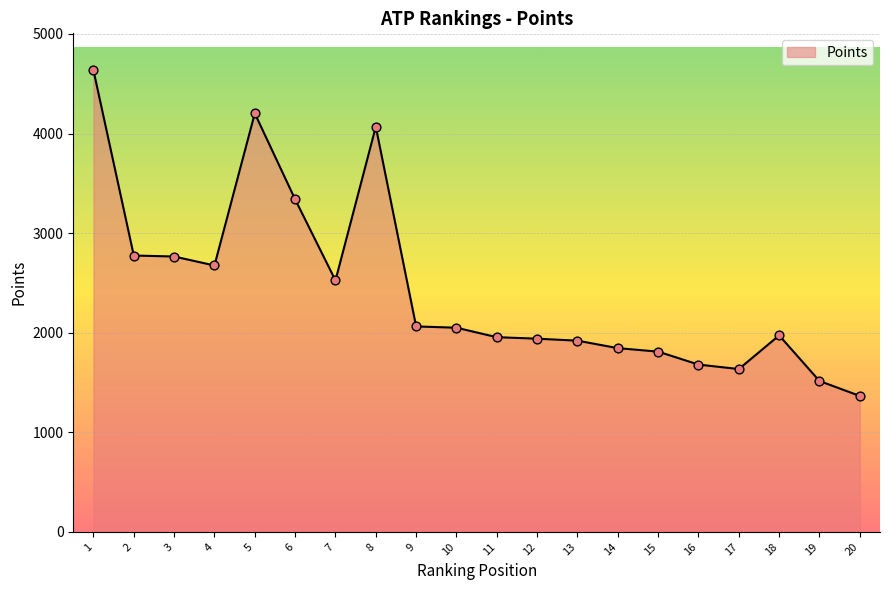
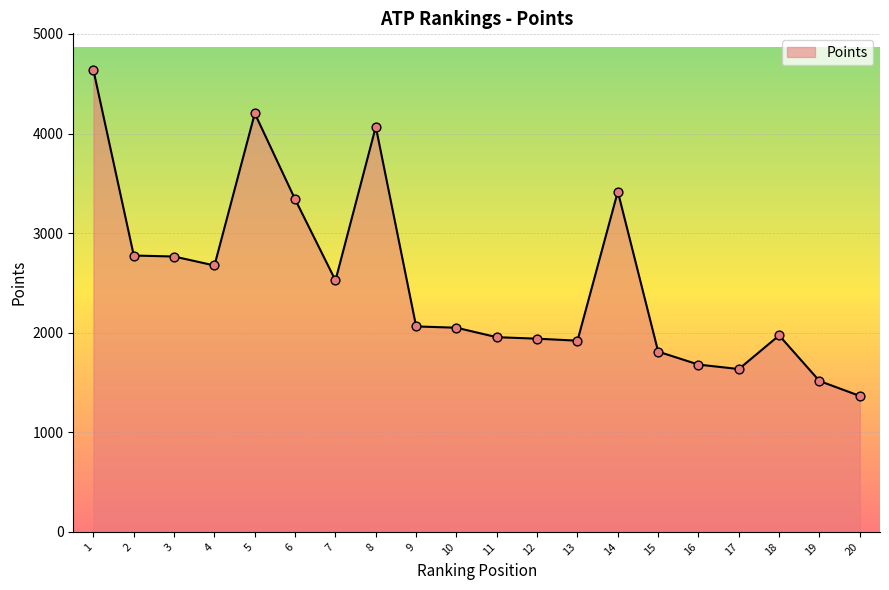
  {
    "1": 4600,
    "2": 2800,
    "3": 2800,
    "4": 2700,
    "5": 4200,
    "6": 3300,
    "7": 2500,
    "8": 4100,
    "9": 2100,
    "10": 2100,
    "11": 2000,
    "12": 1900,
    "13": 1900,
-   "14": 1800,
+   "14": 3400,
    "15": 1800,
    "16": 1700,
    "17": 1600,
    "18": 2000,
    "19": 1500,
    "20": 1400
  }
